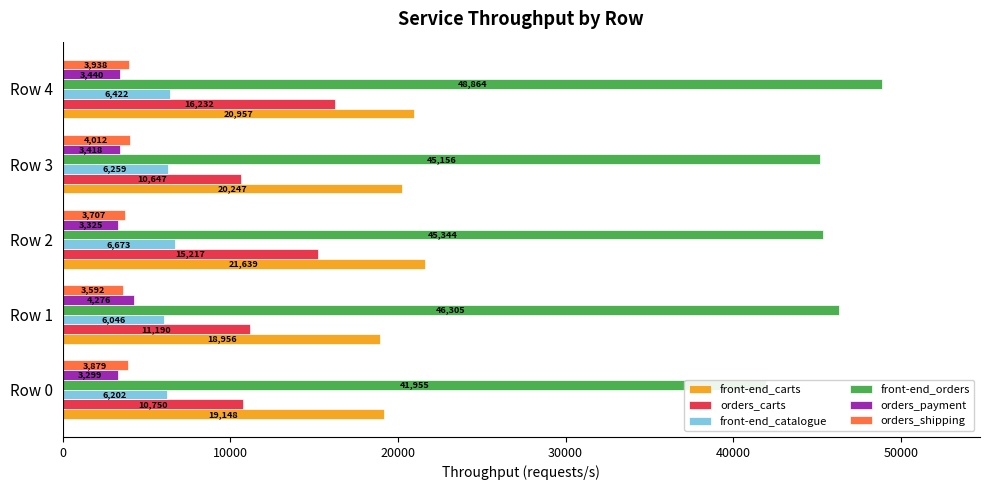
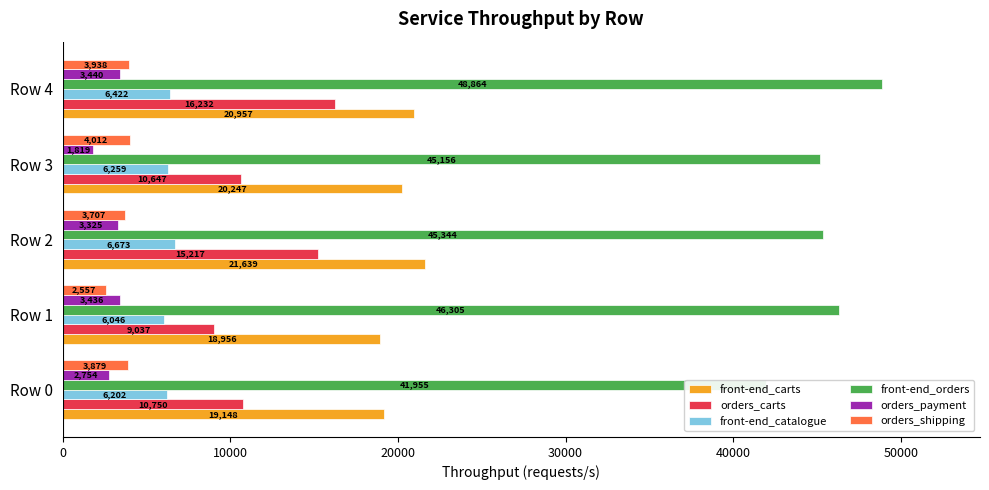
  {
    "front-end_carts": {
      "Row 4": "20,957",
      "Row 3": "20,247",
      "Row 2": "21,639",
      "Row 1": "18,956",
      "Row 0": "19,148"
    },
    "orders_carts": {
      "Row 4": "16,232",
      "Row 3": "10,647",
      "Row 2": "15,217",
-     "Row 1": "11,190",
+     "Row 1": "9,037",
      "Row 0": "10,750"
    },
    "front-end_catalogue": {
      "Row 4": "6,422",
      "Row 3": "6,259",
      "Row 2": "6,673",
      "Row 1": "6,046",
      "Row 0": "6,202"
    },
    "front-end_orders": {
      "Row 4": "48,864",
      "Row 3": "45,156",
      "Row 2": "45,344",
      "Row 1": "46,305"
    },
    "orders_payment": {
      "Row 4": "3,440",
-     "Row 3": "3,418",
+     "Row 3": "1,819",
      "Row 2": "3,325",
-     "Row 1": "4,276",
-     "Row 0": "3,299"
+     "Row 1": "3,436",
+     "Row 0": "2,754"
    },
    "orders_shipping": {
      "Row 4": "3,938",
      "Row 3": "4,012",
      "Row 2": "3,707",
-     "Row 1": "3,592",
+     "Row 1": "2,557",
      "Row 0": "3,879"
    }
  }
